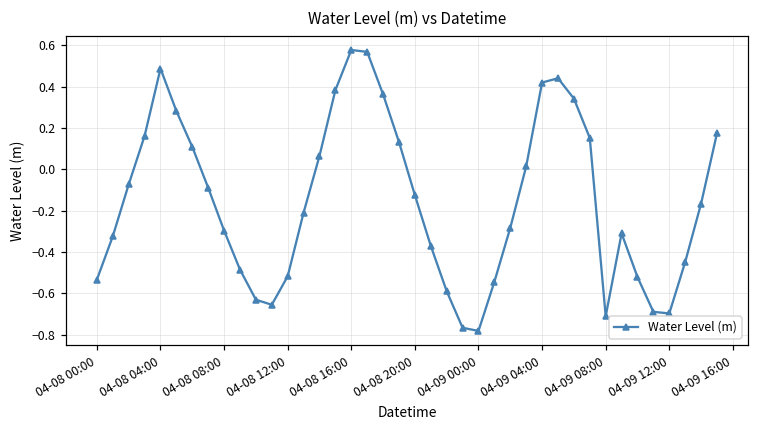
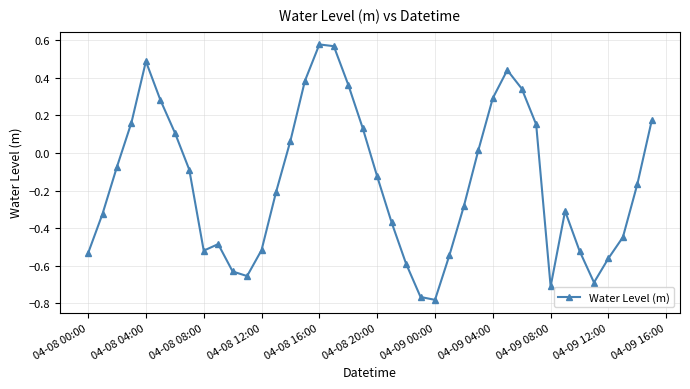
  {
    "04-08 00:00": -0.53,
    "04-08 04:00": 0.49,
-   "04-08 08:00": -0.30,
+   "04-08 08:00": -0.52,
    "04-08 12:00": -0.52,
    "04-08 16:00": 0.58,
    "04-08 20:00": -0.12,
    "04-09 00:00": -0.78,
-   "04-09 04:00": 0.42,
+   "04-09 04:00": 0.29,
    "04-09 08:00": -0.71,
-   "04-09 12:00": -0.70
+   "04-09 12:00": -0.56
  }
